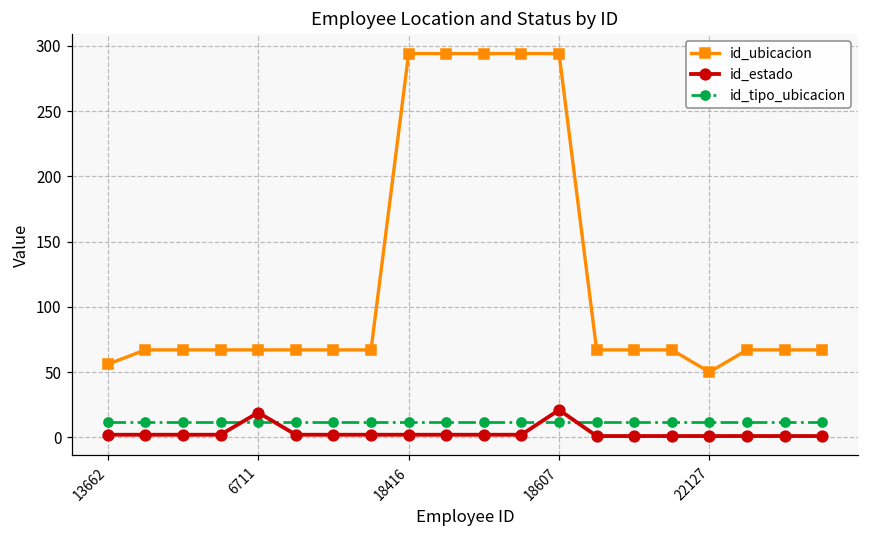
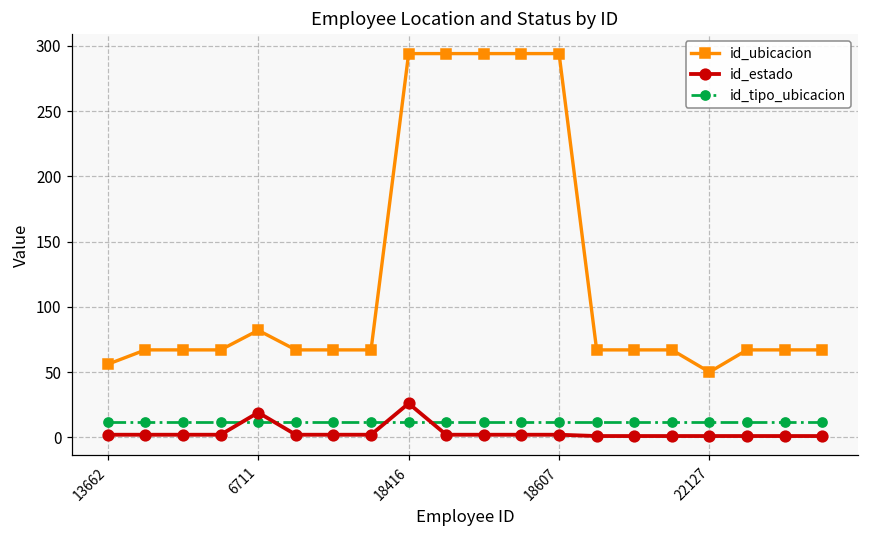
  {
    "id_ubicacion": {
      "13662": 56,
-     "6711": 67,
+     "6711": 82,
      "18416": 294,
      "18607": 294,
      "22127": 50
    },
    "id_estado": {
      "13662": 2,
      "6711": 19,
-     "18416": 2,
-     "18607": 21,
+     "18416": 26,
+     "18607": 2,
      "22127": 1
    },
    "id_tipo_ubicacion": {
      "13662": 12,
      "6711": 12,
      "18416": 12,
      "18607": 12,
      "22127": 12
    }
  }
